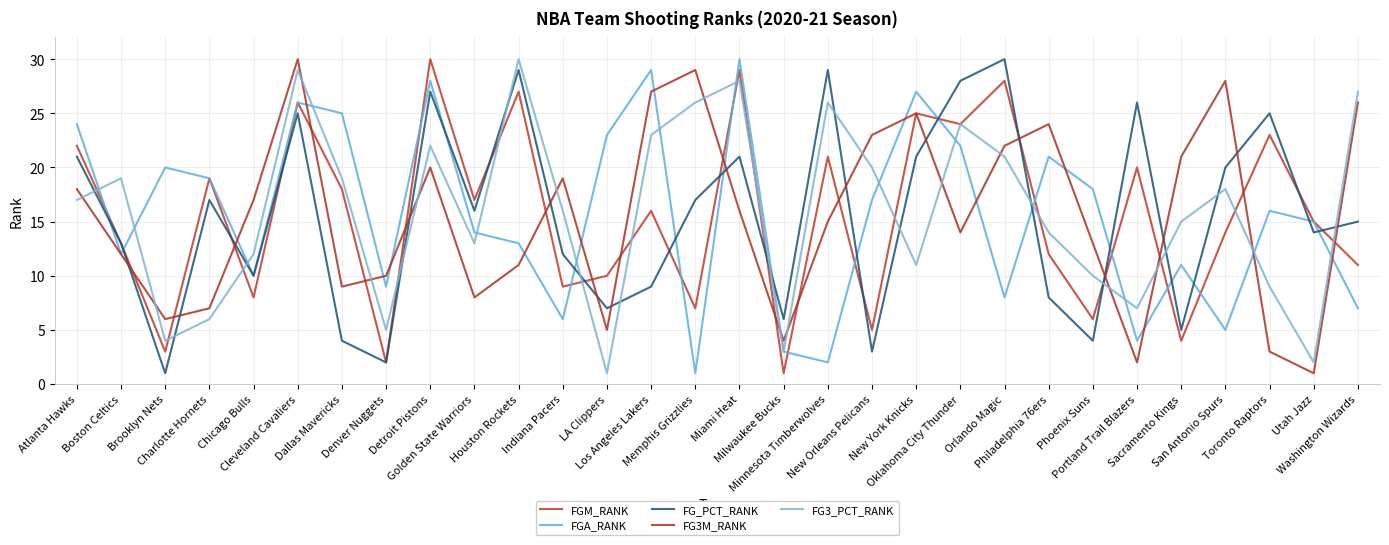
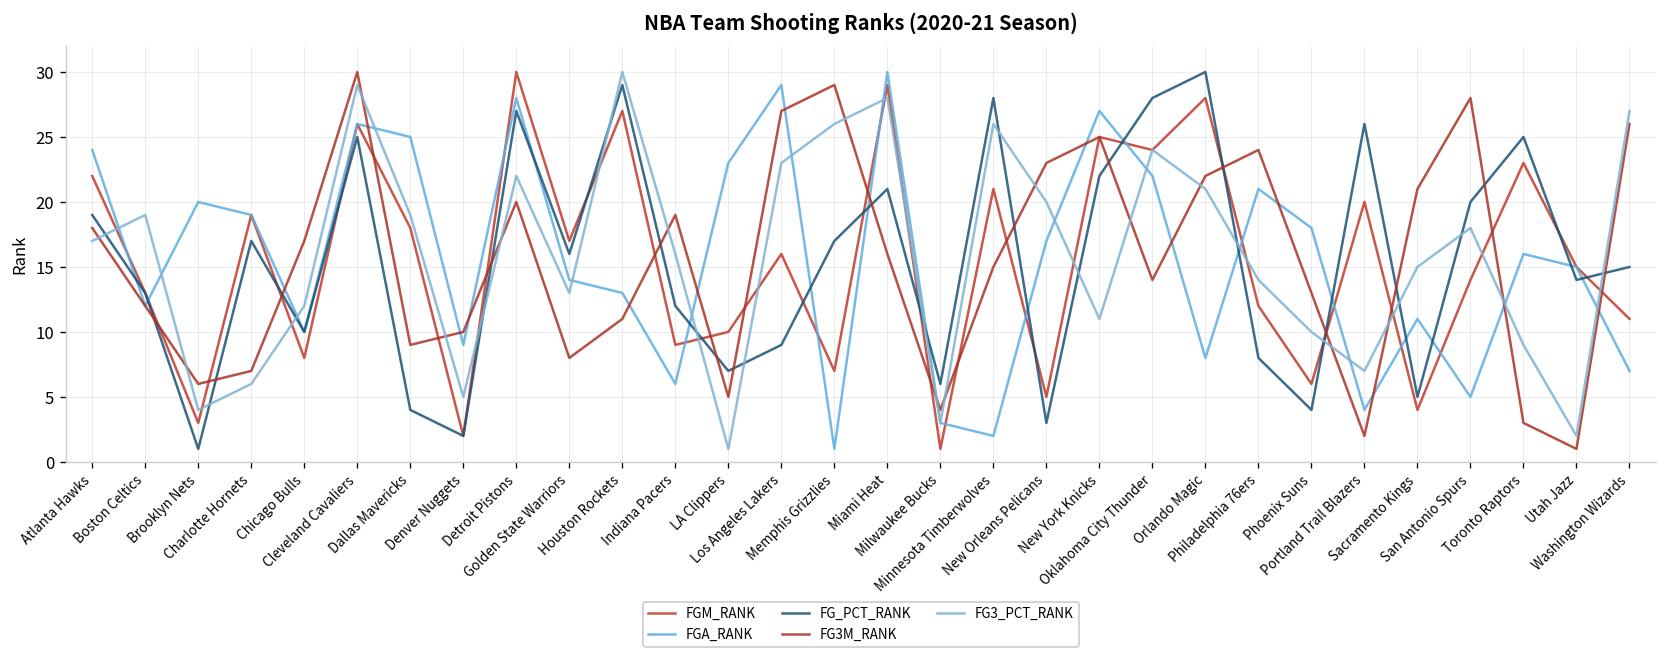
  {
    "FG_PCT_RANK": {
-     "Atlanta Hawks": 21,
+     "Atlanta Hawks": 19,
      "Brooklyn Nets": 1,
      "Charlotte Hornets": 17,
      "Cleveland Cavaliers": 25,
      "Dallas Mavericks": 4,
      "Detroit Pistons": 27,
      "Golden State Warriors": 16,
      "Houston Rockets": 29,
      "Indiana Pacers": 12,
      "LA Clippers": 7,
      "Los Angeles Lakers": 9,
      "Memphis Grizzlies": 17,
      "Miami Heat": 21,
      "Milwaukee Bucks": 6,
-     "Minnesota Timberwolves": 29,
+     "Minnesota Timberwolves": 28,
      "New Orleans Pelicans": 3,
-     "New York Knicks": 21,
+     "New York Knicks": 22,
      "Oklahoma City Thunder": 28,
      "Orlando Magic": 30,
      "Philadelphia 76ers": 8,
      "Phoenix Suns": 4,
      "Portland Trail Blazers": 26,
      "Sacramento Kings": 5,
      "San Antonio Spurs": 20,
      "Toronto Raptors": 25,
      "Utah Jazz": 14,
      "Washington Wizards": 15
    }
  }
